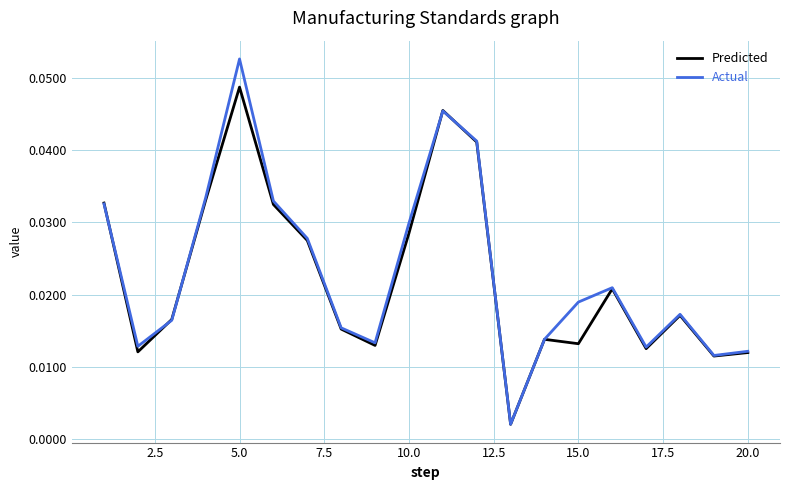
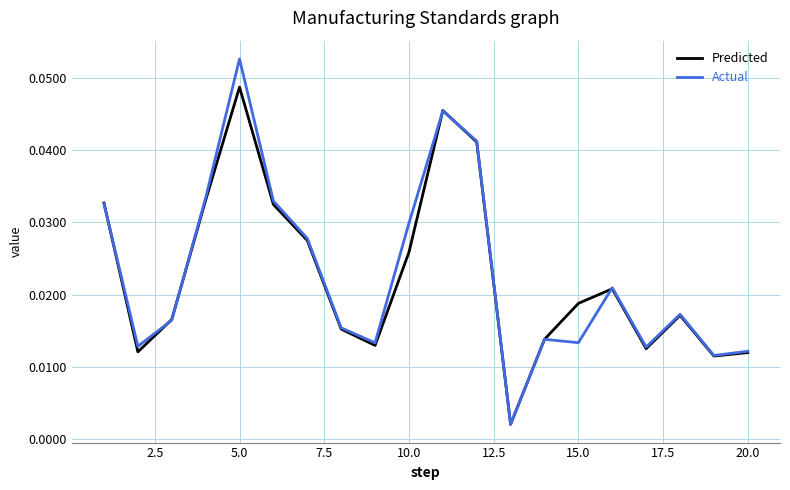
  {
    "Predicted": {
      "5.0": 0.049,
-     "10.0": 0.028,
-     "15.0": 0.013
+     "10.0": 0.026,
+     "15.0": 0.019
    },
    "Actual": {
      "5.0": 0.053,
      "10.0": 0.030,
-     "15.0": 0.019
+     "15.0": 0.013
    }
  }
